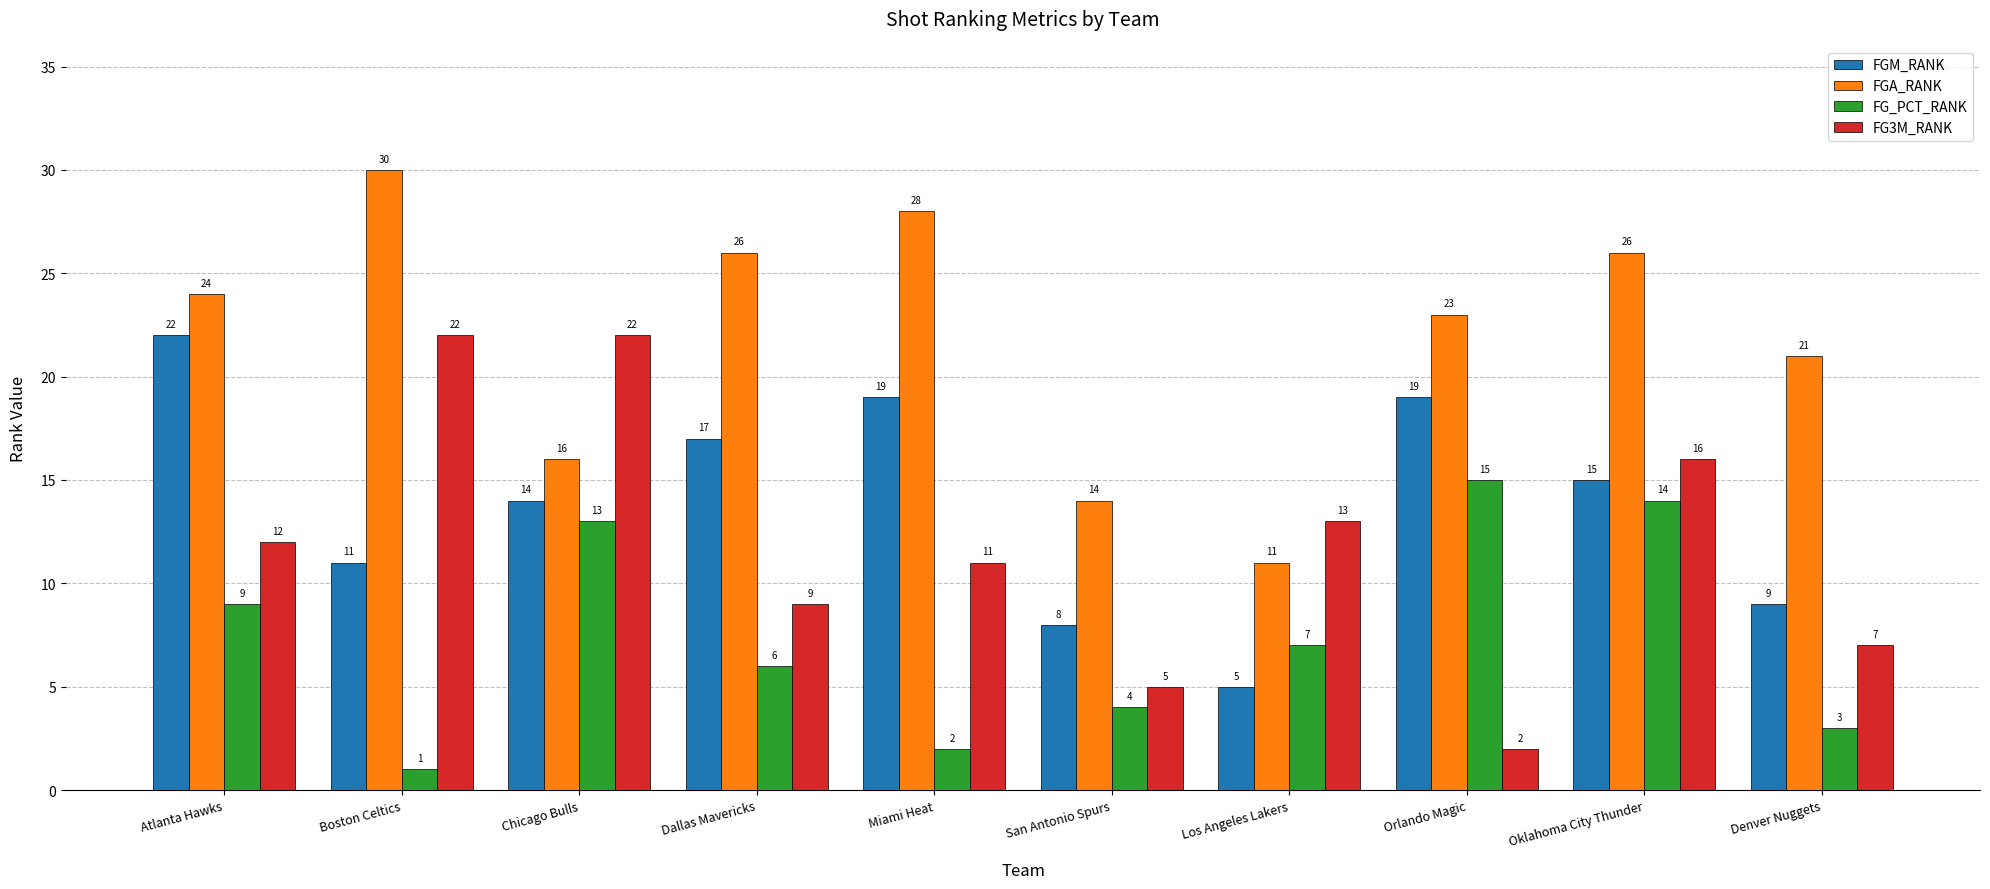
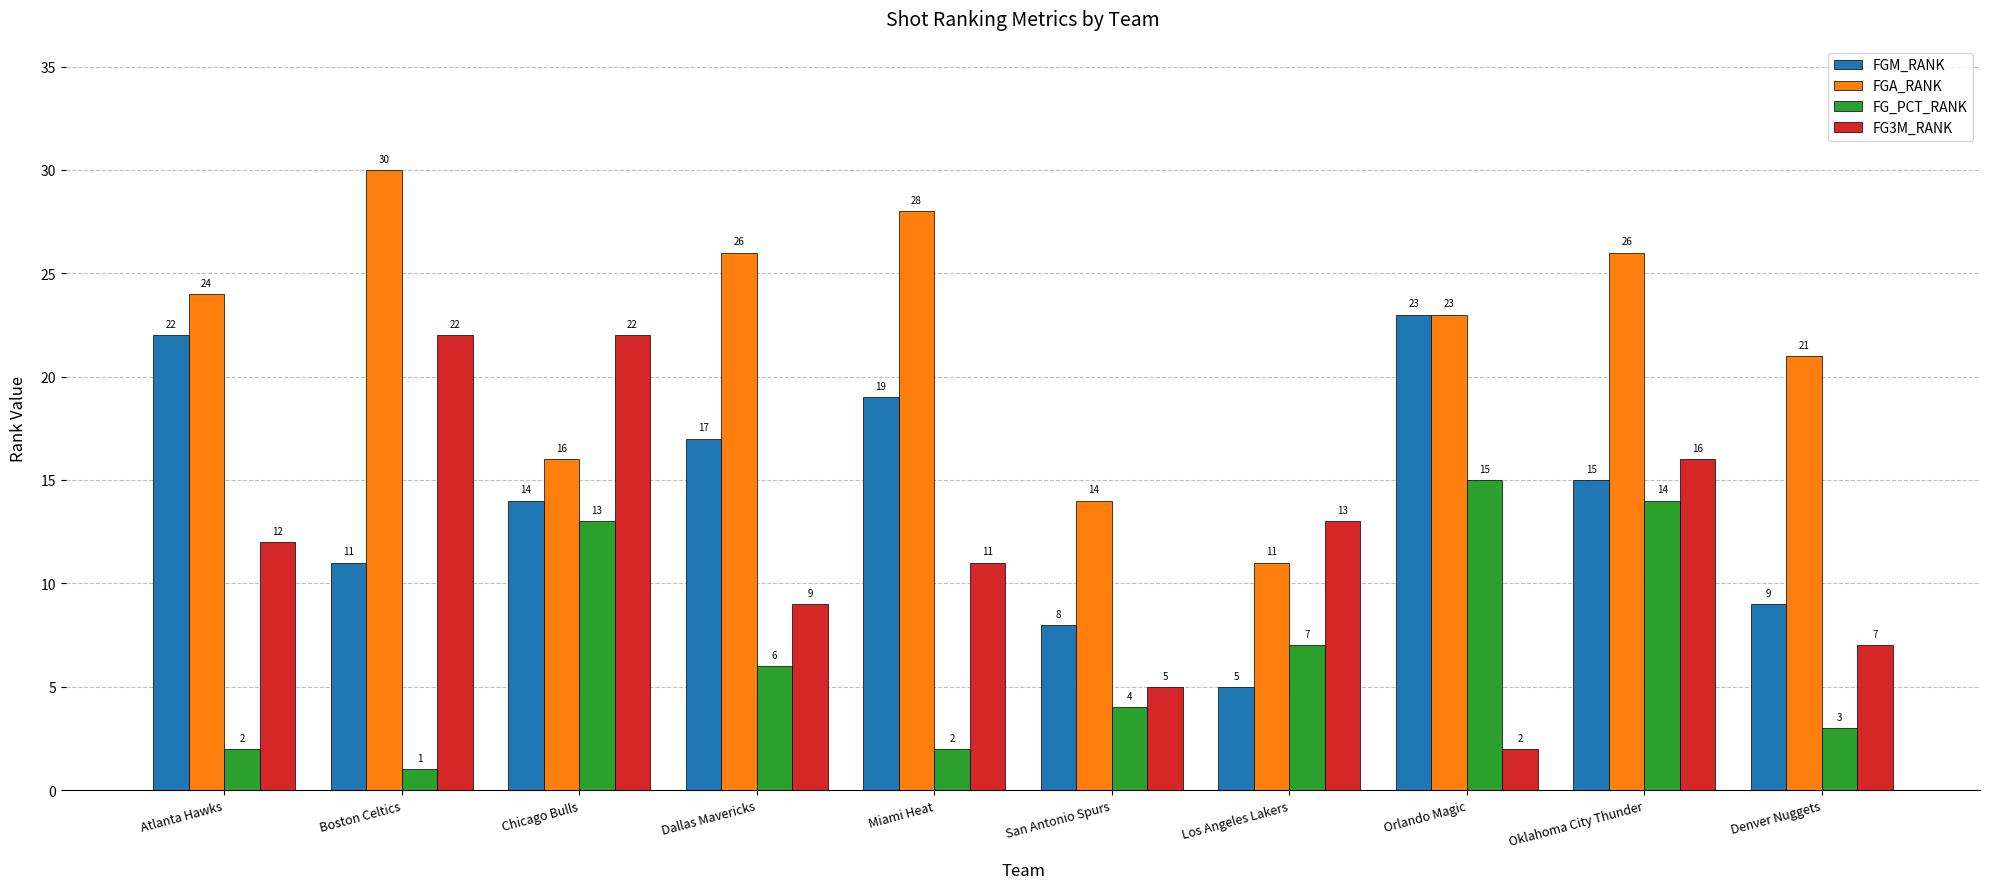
  {
    "FGM_RANK": {
      "Atlanta Hawks": 22,
      "Boston Celtics": 11,
      "Chicago Bulls": 14,
      "Dallas Mavericks": 17,
      "Miami Heat": 19,
      "San Antonio Spurs": 8,
      "Los Angeles Lakers": 5,
-     "Orlando Magic": 19,
+     "Orlando Magic": 23,
      "Oklahoma City Thunder": 15,
      "Denver Nuggets": 9
    },
    "FGA_RANK": {
      "Atlanta Hawks": 24,
      "Boston Celtics": 30,
      "Chicago Bulls": 16,
      "Dallas Mavericks": 26,
      "Miami Heat": 28,
      "San Antonio Spurs": 14,
      "Los Angeles Lakers": 11,
      "Orlando Magic": 23,
      "Oklahoma City Thunder": 26,
      "Denver Nuggets": 21
    },
    "FG_PCT_RANK": {
-     "Atlanta Hawks": 9,
+     "Atlanta Hawks": 2,
      "Boston Celtics": 1,
      "Chicago Bulls": 13,
      "Dallas Mavericks": 6,
      "Miami Heat": 2,
      "San Antonio Spurs": 4,
      "Los Angeles Lakers": 7,
      "Orlando Magic": 15,
      "Oklahoma City Thunder": 14,
      "Denver Nuggets": 3
    },
    "FG3M_RANK": {
      "Atlanta Hawks": 12,
      "Boston Celtics": 22,
      "Chicago Bulls": 22,
      "Dallas Mavericks": 9,
      "Miami Heat": 11,
      "San Antonio Spurs": 5,
      "Los Angeles Lakers": 13,
      "Orlando Magic": 2,
      "Oklahoma City Thunder": 16,
      "Denver Nuggets": 7
    }
  }
